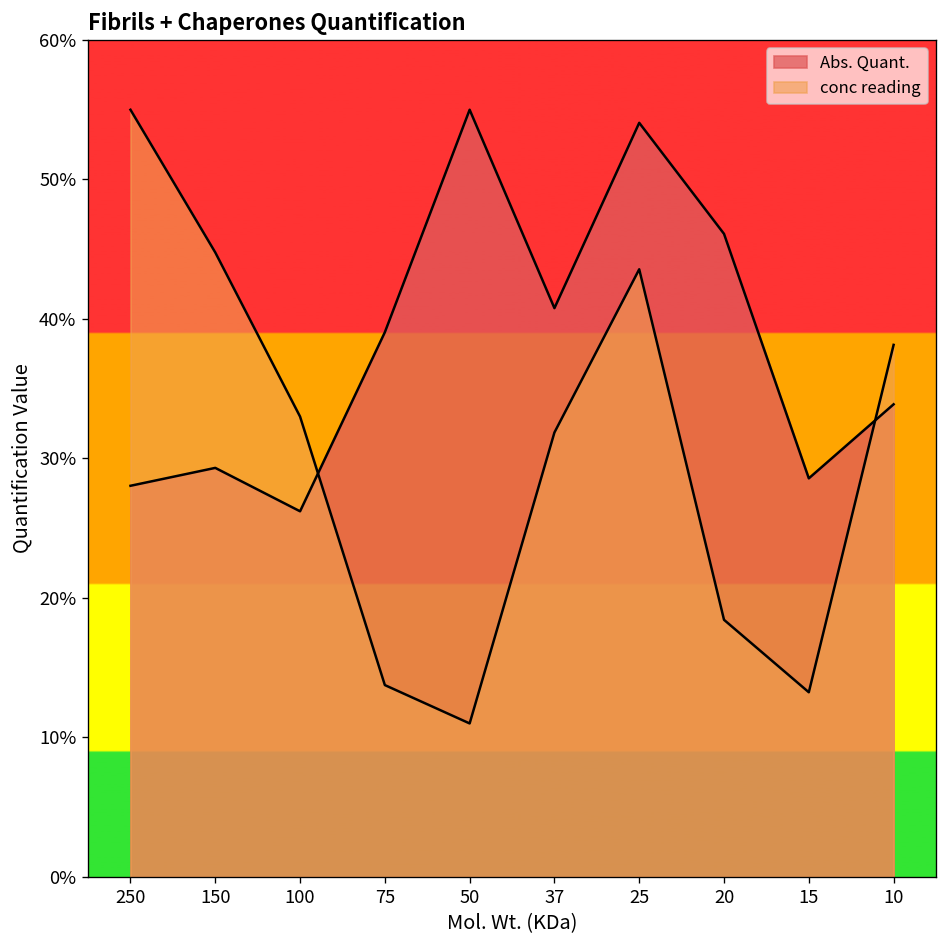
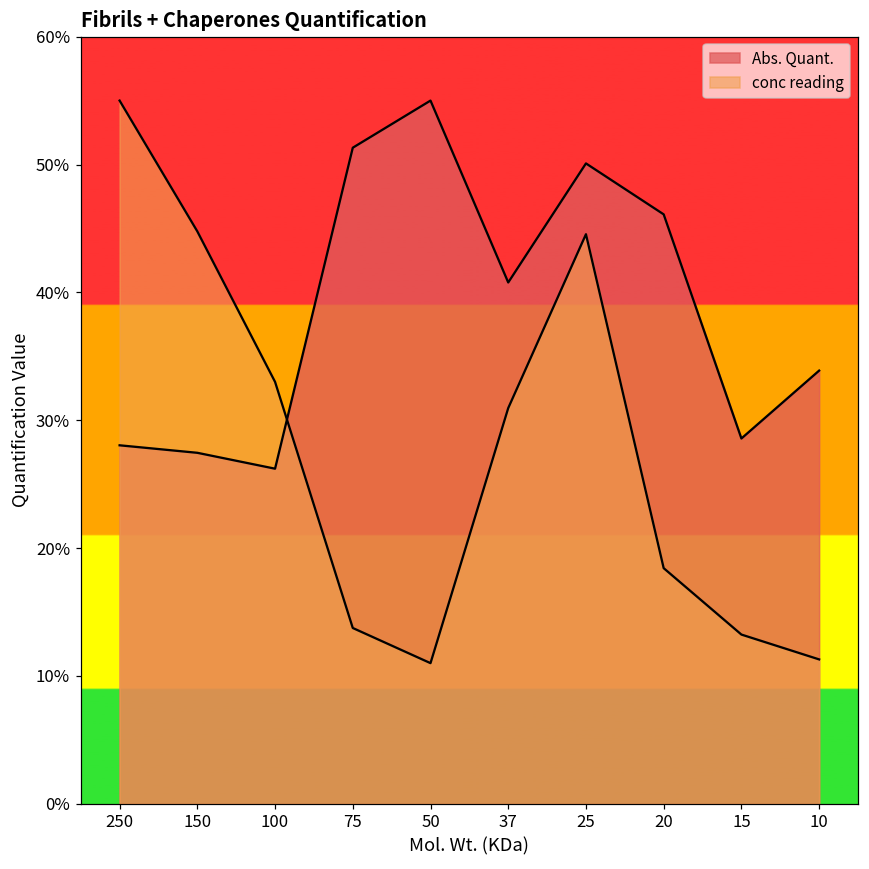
  {
    "Abs. Quant.": {
      "250": "28.0%",
-     "150": "29.3%",
+     "150": "27.5%",
      "100": "26.2%",
-     "75": "39.0%",
+     "75": "51.3%",
      "50": "55.0%",
      "37": "40.8%",
-     "25": "54.1%",
+     "25": "50.1%",
      "20": "46.1%",
      "15": "28.6%",
      "10": "33.9%"
    },
    "conc reading": {
      "250": "55.0%",
      "150": "44.8%",
      "100": "33.0%",
      "75": "13.8%",
      "50": "11.0%",
-     "37": "31.9%",
-     "25": "43.6%",
+     "37": "31.0%",
+     "25": "44.5%",
      "20": "18.4%",
      "15": "13.2%",
-     "10": "38.1%"
+     "10": "11.3%"
    }
  }
